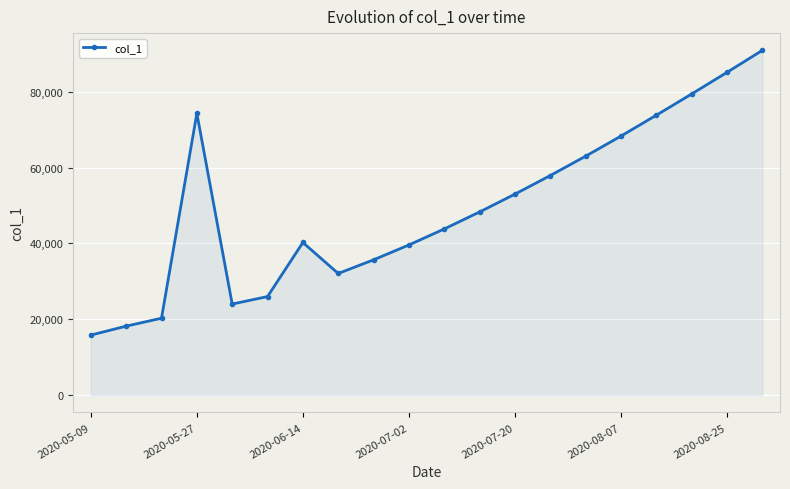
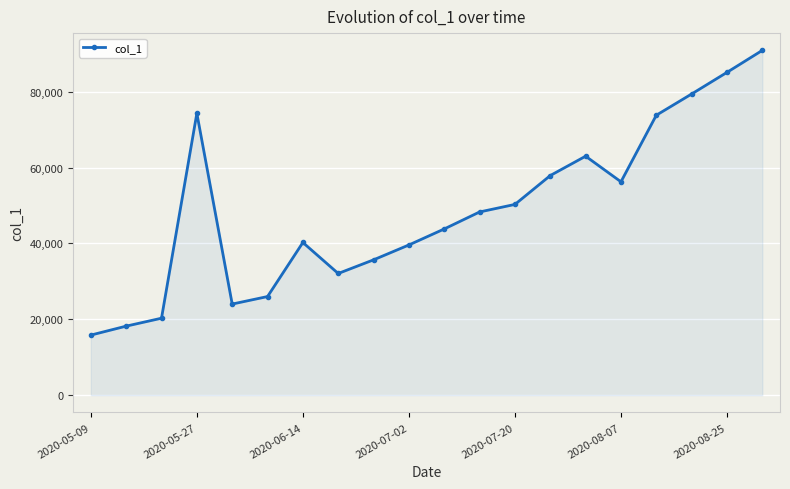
  {
    "2020-05-09": "16,000",
    "2020-05-27": "74,000",
    "2020-06-14": "40,000",
    "2020-07-02": "40,000",
-   "2020-07-20": "53,000",
-   "2020-08-07": "68,000",
+   "2020-07-20": "50,000",
+   "2020-08-07": "56,000",
    "2020-08-25": "85,000"
  }
